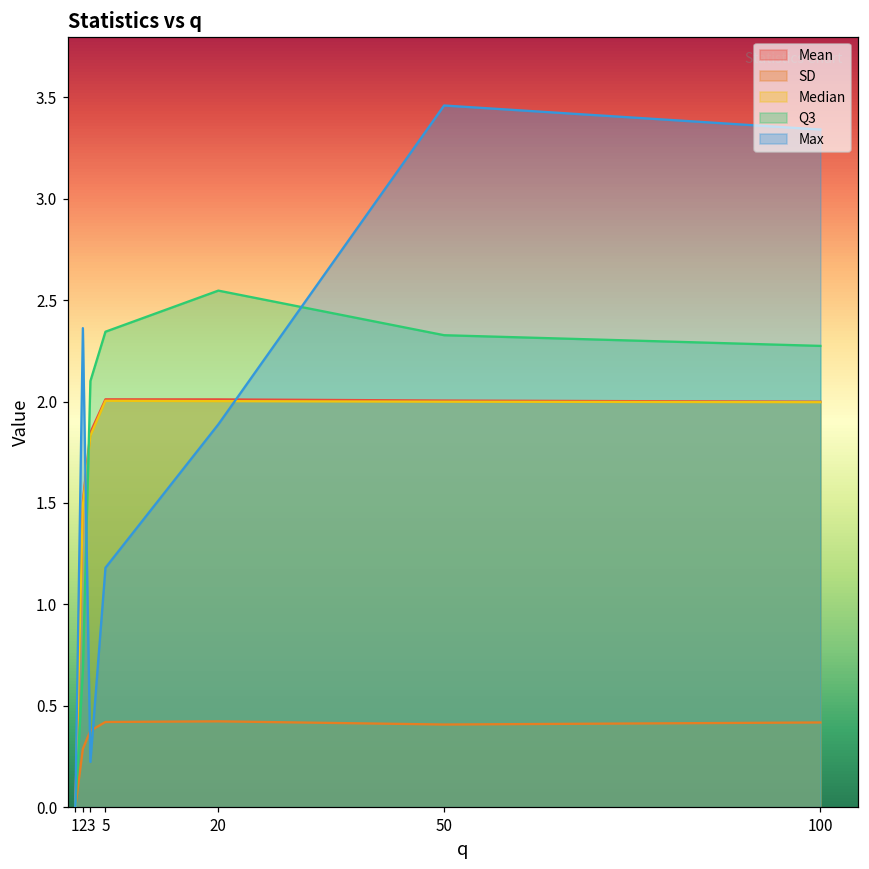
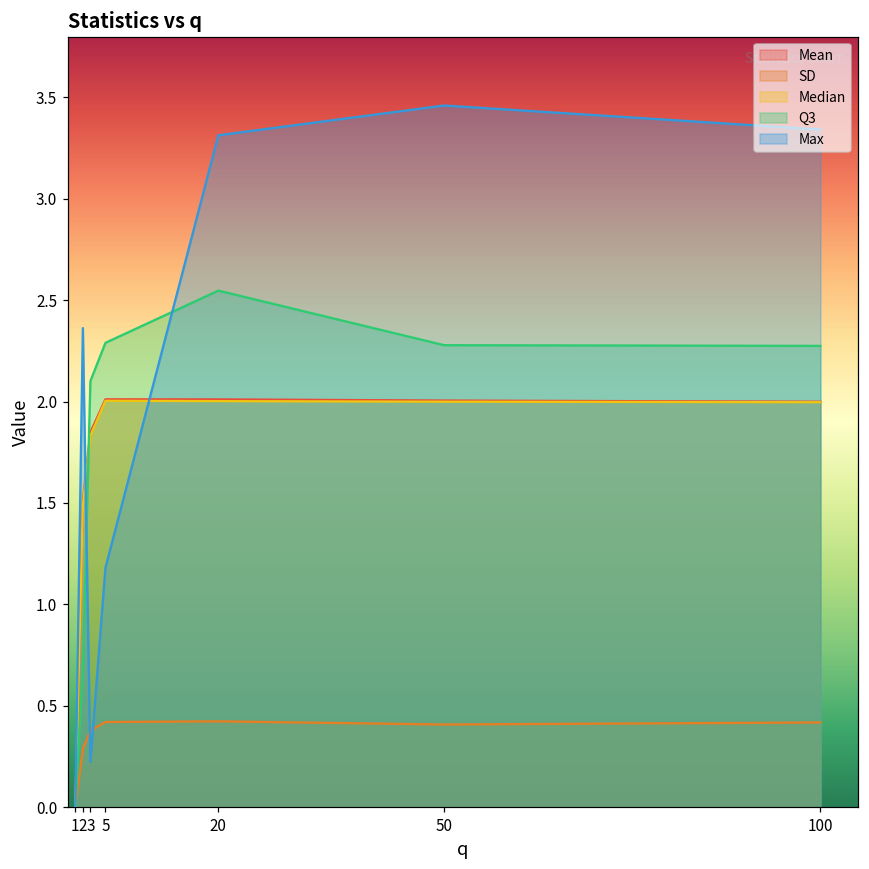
  {
    "Q3": {
      "2": 0.68,
      "3": 2.10,
-     "5": 2.34,
+     "5": 2.29,
      "20": 2.55,
-     "50": 2.33,
+     "50": 2.28,
      "100": 2.27
    },
    "Max": {
      "2": 2.36,
      "3": 0.22,
      "5": 1.18,
-     "20": 1.89,
+     "20": 3.31,
      "50": 3.46
    }
  }
